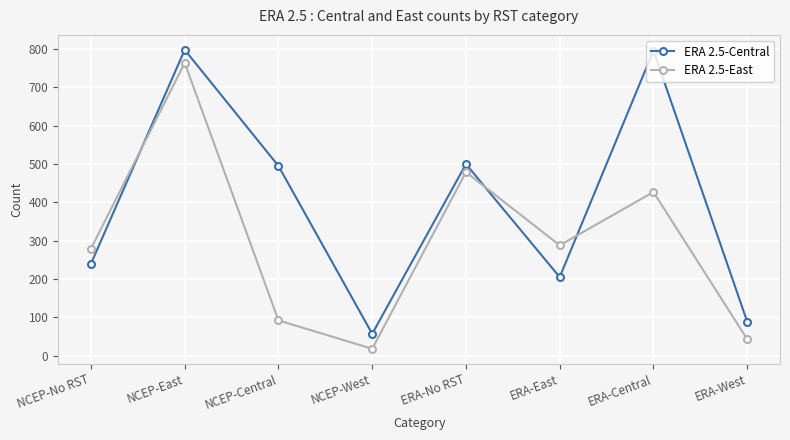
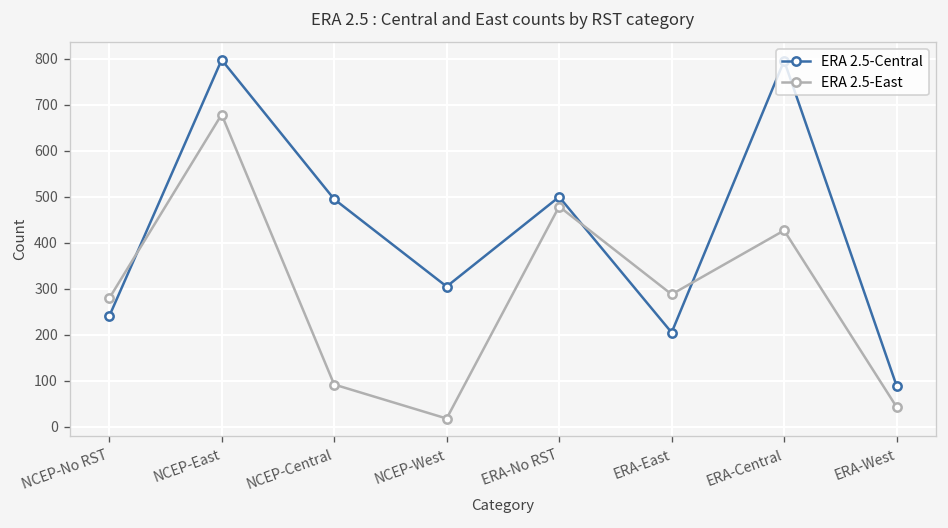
  {
    "ERA 2.5-Central": {
      "NCEP-No RST": 240,
      "NCEP-East": 800,
      "NCEP-Central": 500,
-     "NCEP-West": 60,
+     "NCEP-West": 310,
      "ERA-No RST": 500,
      "ERA-East": 210,
      "ERA-West": 90
    },
    "ERA 2.5-East": {
      "NCEP-No RST": 280,
-     "NCEP-East": 760,
+     "NCEP-East": 680,
      "NCEP-Central": 90,
      "NCEP-West": 20,
      "ERA-No RST": 480,
      "ERA-East": 290,
      "ERA-Central": 430,
      "ERA-West": 40
    }
  }
